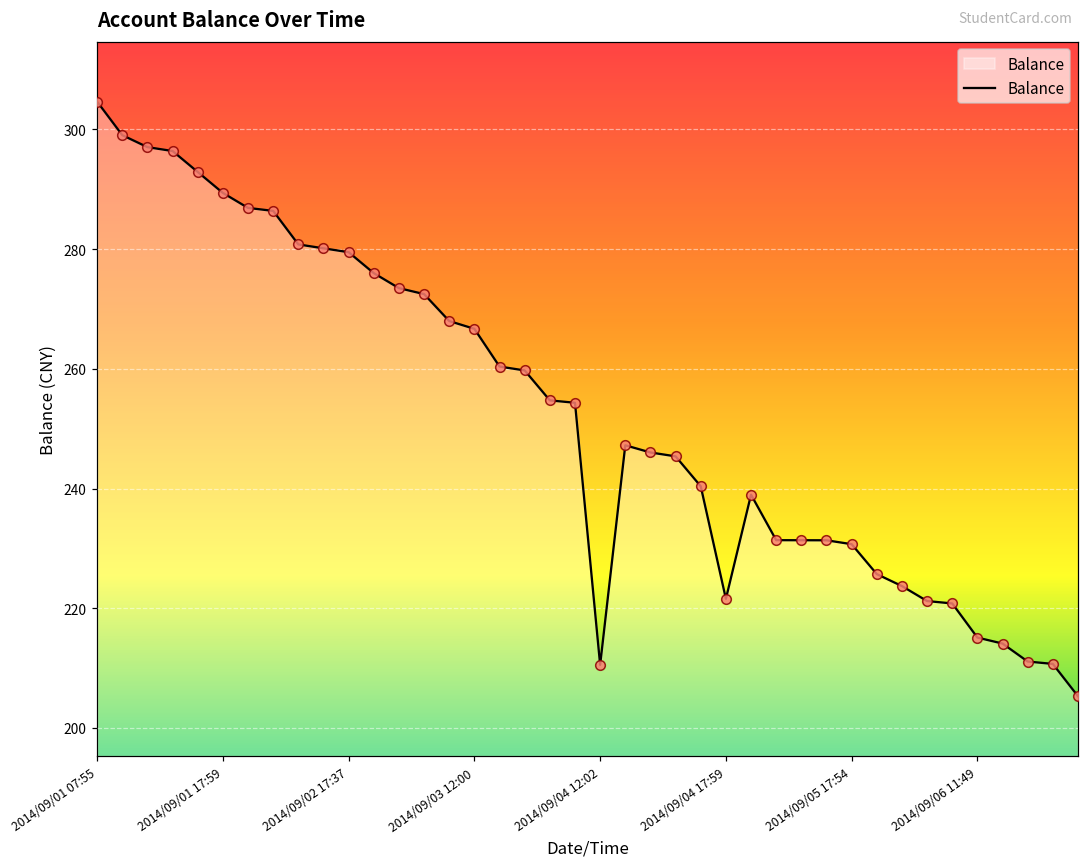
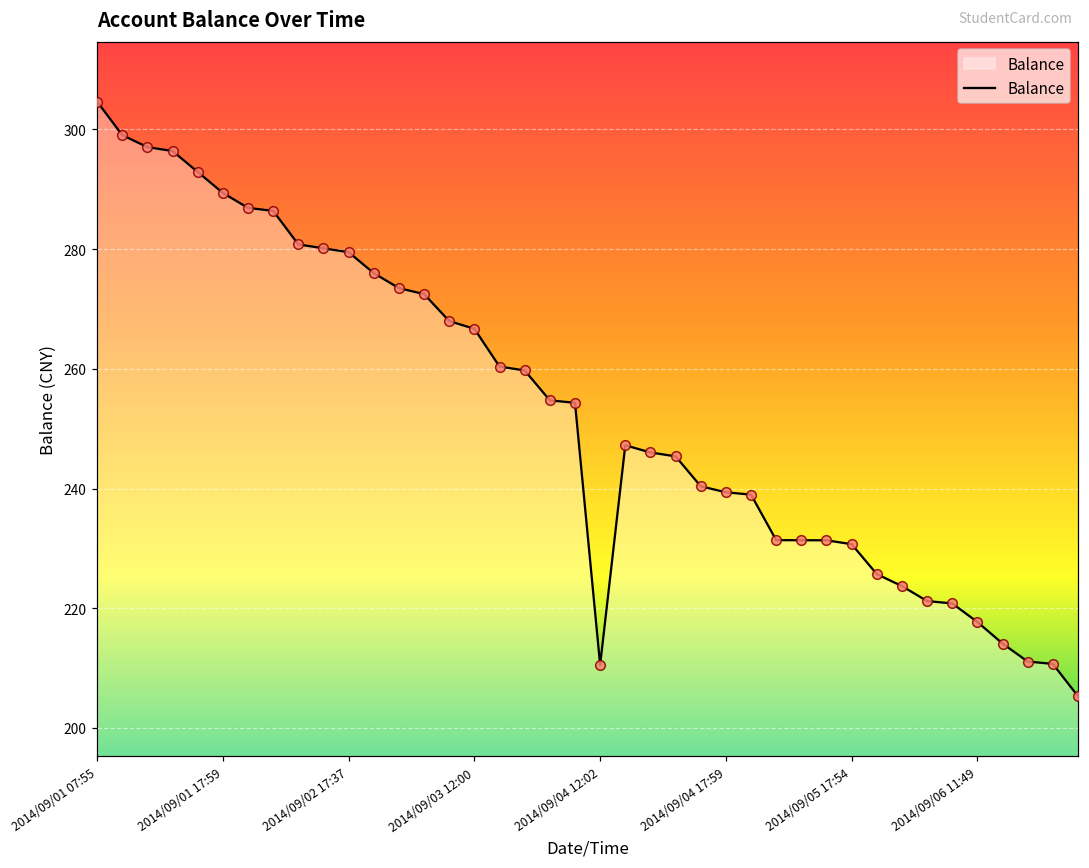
  {
    "2014/09/01 07:55": 305,
    "2014/09/01 17:59": 289,
    "2014/09/03 12:00": 267,
    "2014/09/04 12:02": 211,
-   "2014/09/04 17:59": 222,
-   "2014/09/06 11:49": 215
+   "2014/09/04 17:59": 239,
+   "2014/09/06 11:49": 218
  }
